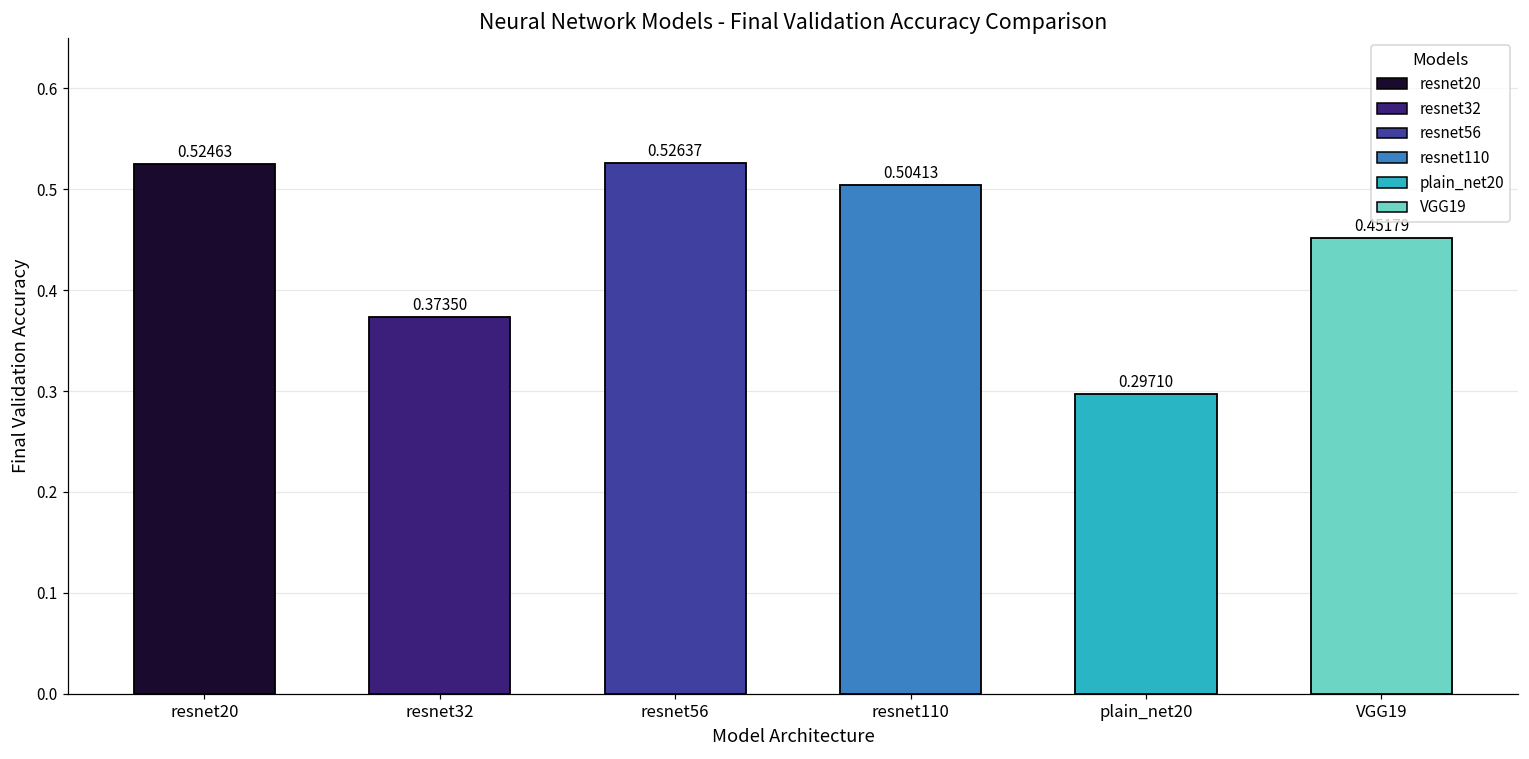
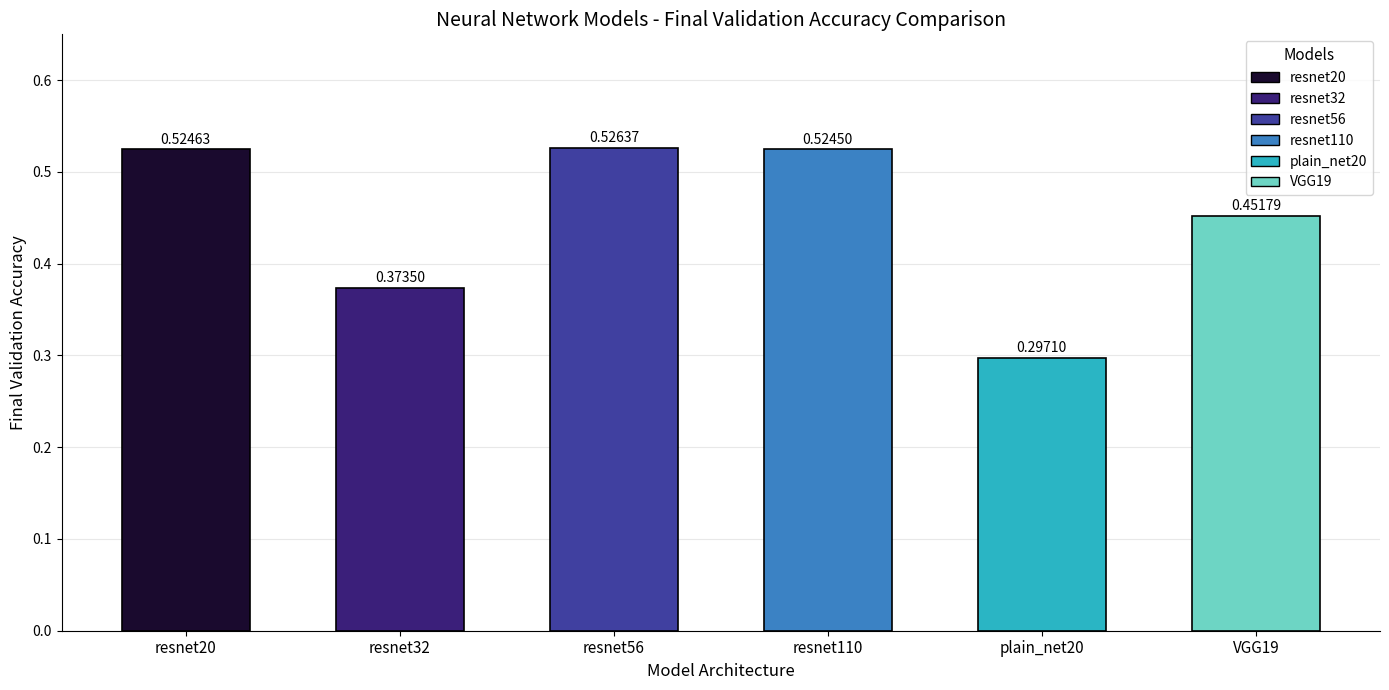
  {
    "resnet20": 0.52463,
    "resnet32": 0.37350,
    "resnet56": 0.52637,
-   "resnet110": 0.50413,
+   "resnet110": 0.52450,
    "plain_net20": 0.29710,
    "VGG19": 0.45179
  }
